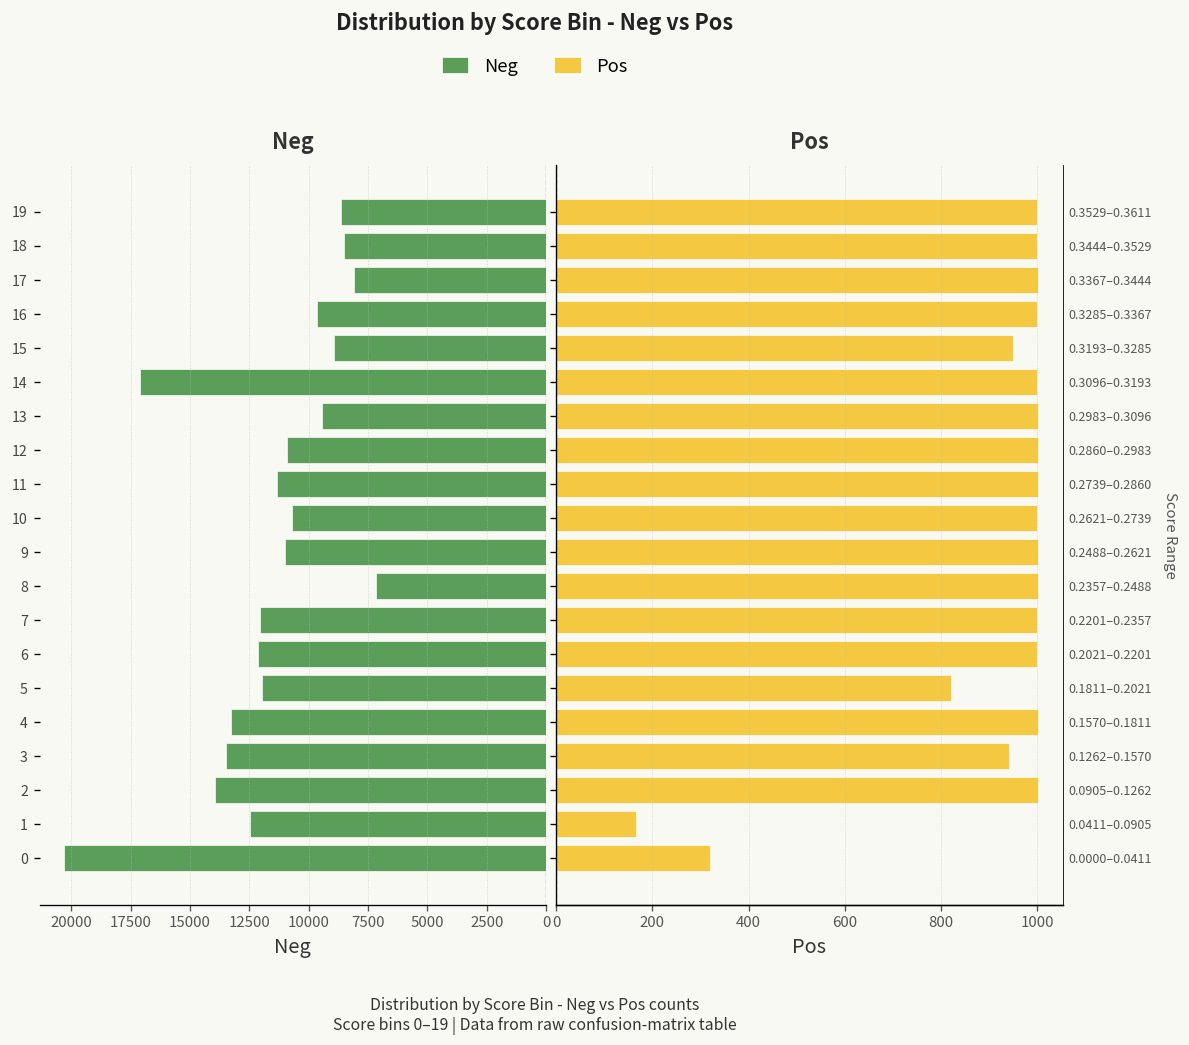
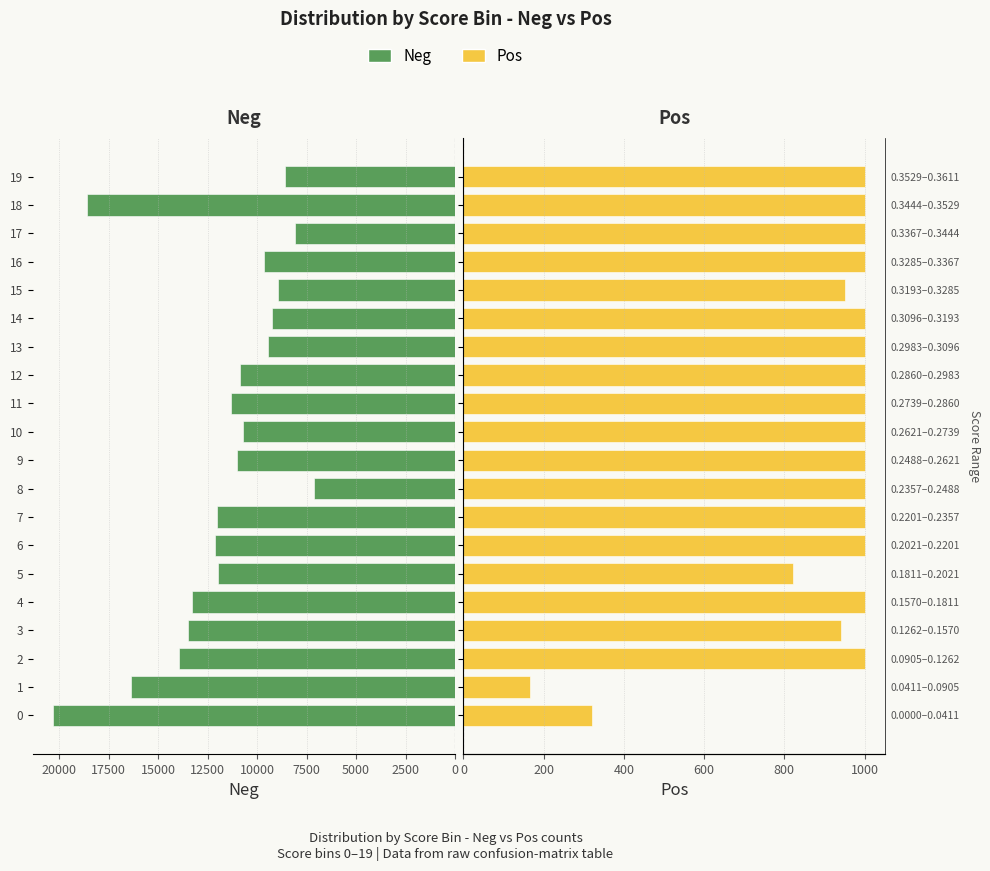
  {
    "Neg": {
      "19": 8600,
-     "18": 8500,
+     "18": 18600,
      "17": 8100,
      "16": 9700,
      "15": 8900,
-     "14": 17100,
+     "14": 9300,
      "13": 9400,
      "12": 10900,
      "11": 11300,
      "10": 10700,
      "9": 11000,
      "8": 7100,
      "7": 12000,
      "6": 12100,
      "5": 12000,
      "4": 13300,
      "3": 13500,
      "2": 14000,
-     "1": 12500,
+     "1": 16400,
      "0": 20300
    },
    "Pos": {
      "0.3529–0.3611": 1000,
      "0.3444–0.3529": 1000,
      "0.3367–0.3444": 1000,
      "0.3285–0.3367": 1000,
      "0.3193–0.3285": 950,
      "0.3096–0.3193": 1000,
      "0.2983–0.3096": 1000,
      "0.2860–0.2983": 1000,
      "0.2739–0.2860": 1000,
      "0.2621–0.2739": 1000,
      "0.2488–0.2621": 1000,
      "0.2357–0.2488": 1000,
      "0.2201–0.2357": 1000,
      "0.2021–0.2201": 1000,
      "0.1811–0.2021": 820,
      "0.1570–0.1811": 1000,
      "0.1262–0.1570": 940,
      "0.0905–0.1262": 1000,
      "0.0411–0.0905": 170,
      "0.0000–0.0411": 320
    }
  }
